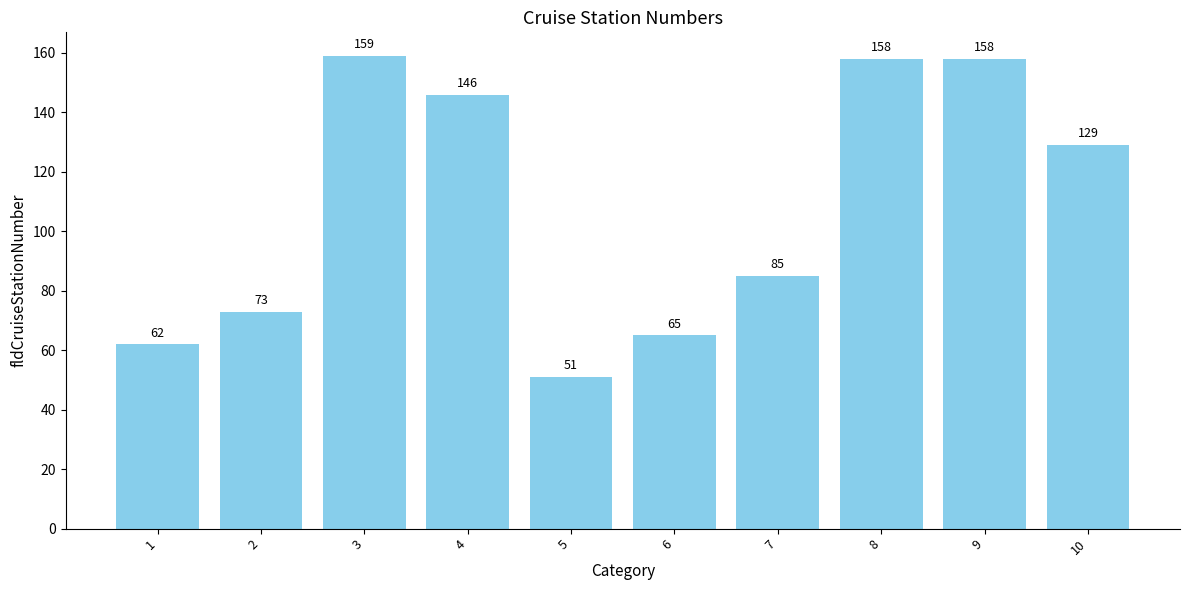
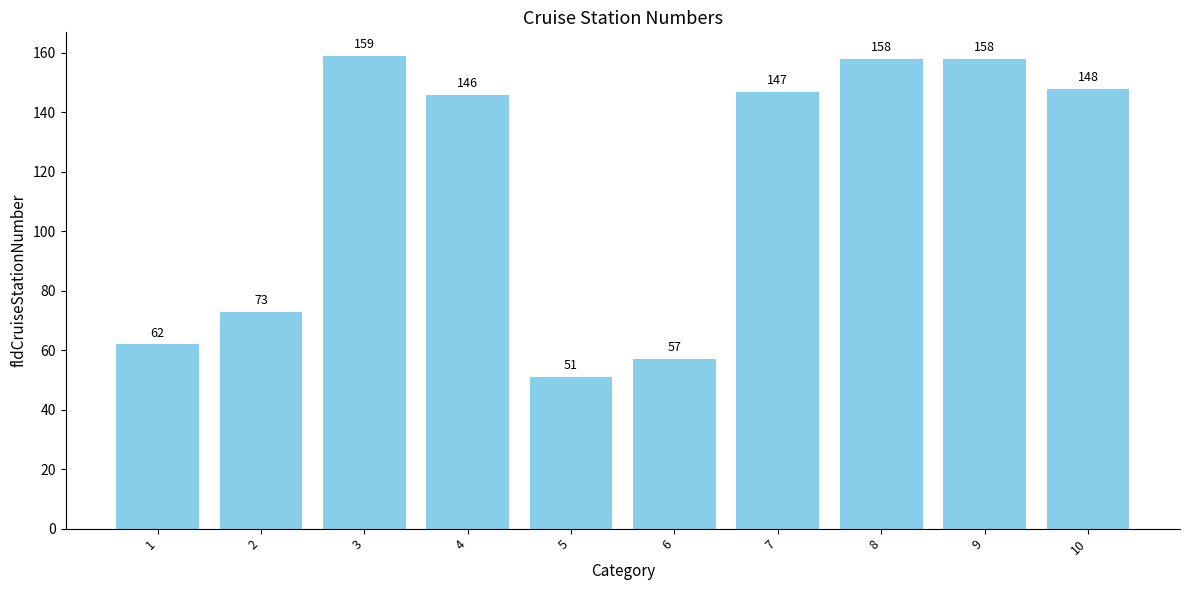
  {
    "1": 62,
    "2": 73,
    "3": 159,
    "4": 146,
    "5": 51,
-   "6": 65,
-   "7": 85,
+   "6": 57,
+   "7": 147,
    "8": 158,
    "9": 158,
-   "10": 129
+   "10": 148
  }
